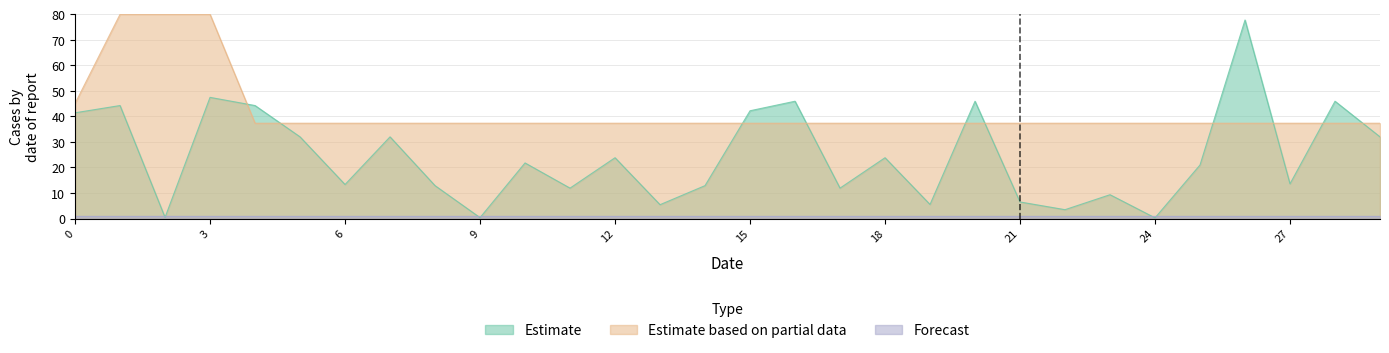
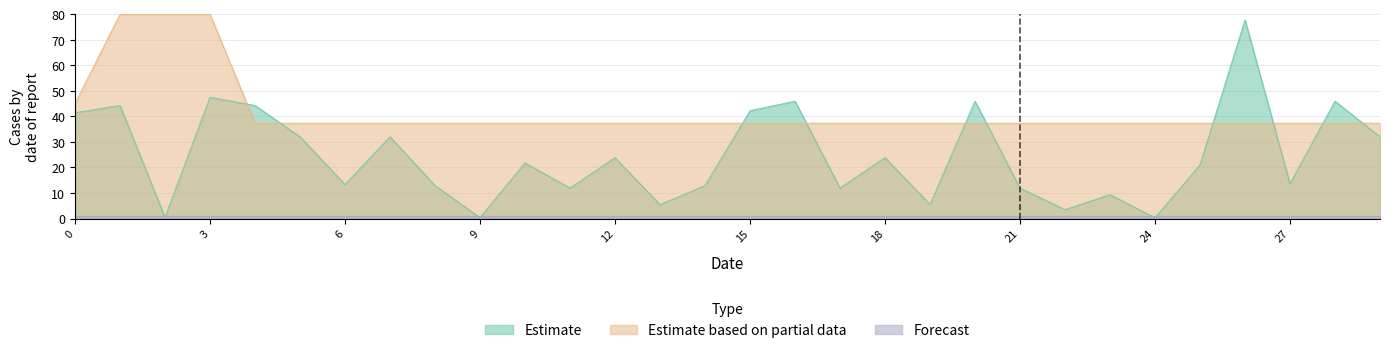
  {
    "Estimate": {
      "0": 41,
      "3": 47,
      "6": 13,
      "12": 24,
      "15": 42,
      "18": 24,
-     "21": 6,
+     "21": 12,
      "27": 14
    },
    "Estimate based on partial data": {
      "0": 45,
      "3": 80,
      "6": 37,
      "9": 37,
      "12": 37,
      "15": 37,
      "18": 37,
      "21": 37,
      "24": 37,
      "27": 37
    },
    "Forecast": {
      "0": 1,
      "3": 1,
      "6": 1,
      "12": 1,
      "15": 1,
      "18": 1,
      "21": 1,
      "27": 1
    }
  }
